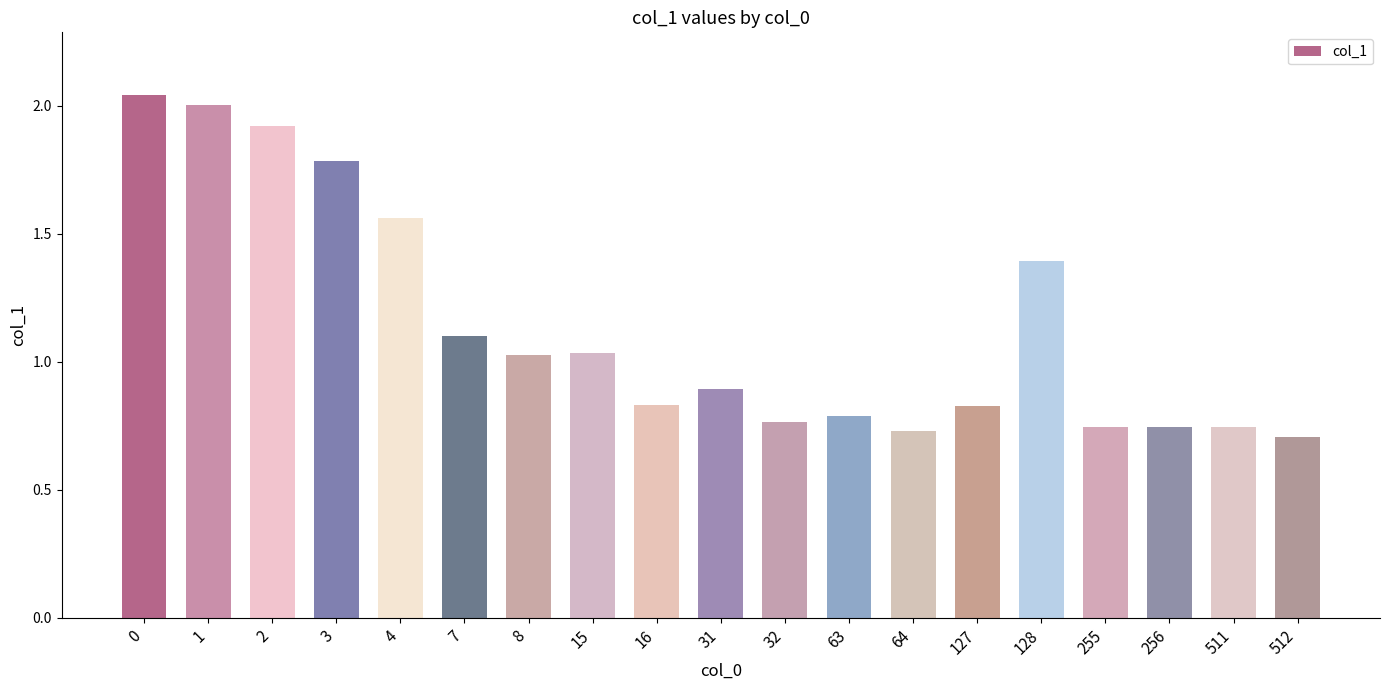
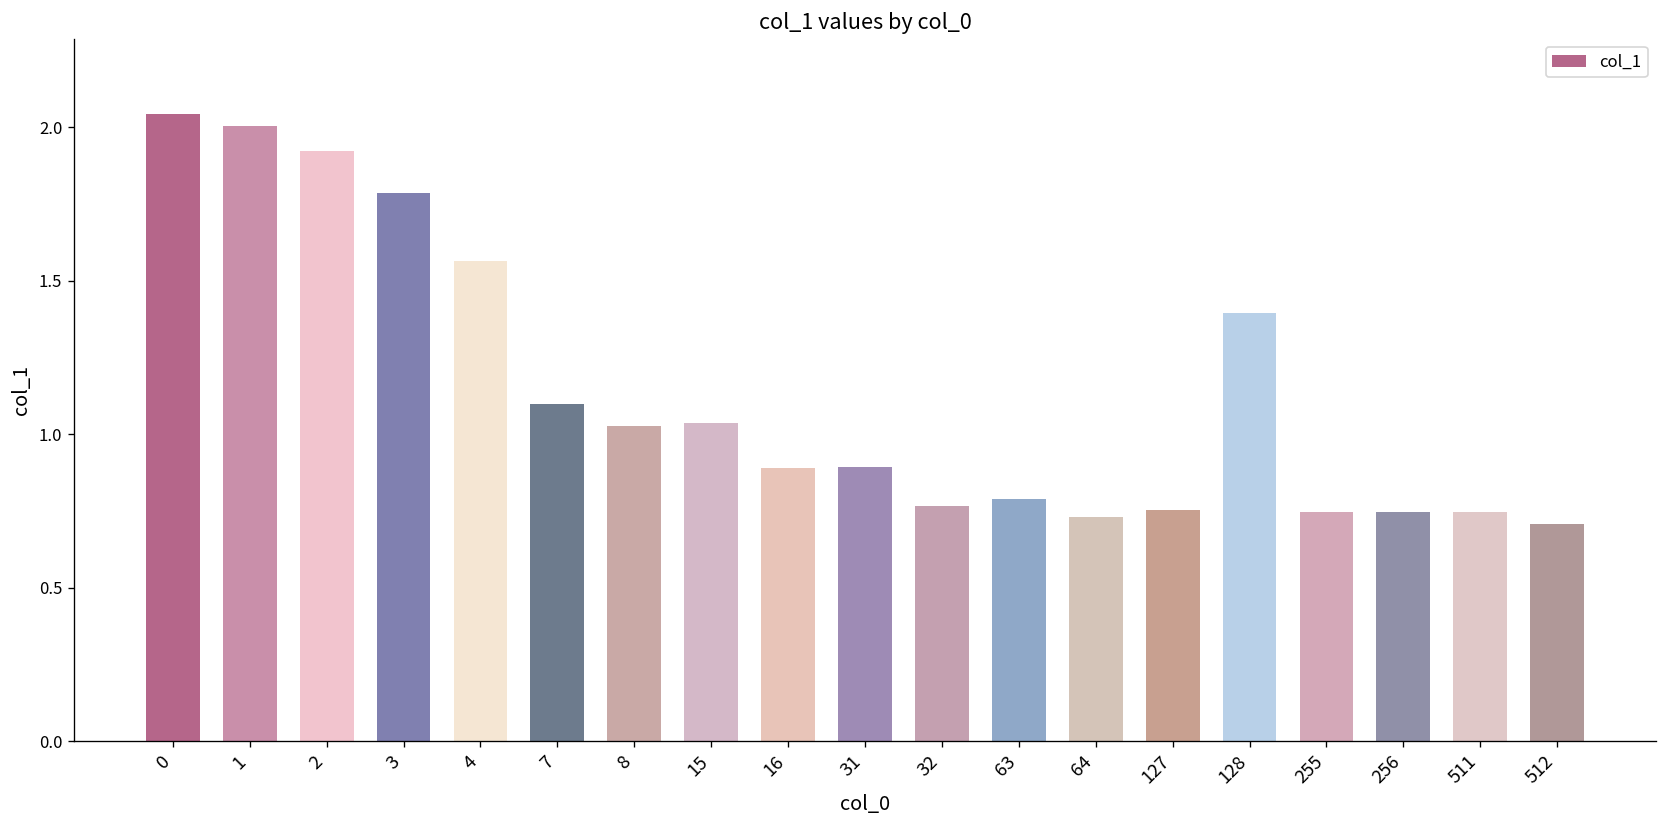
  {
    "0": 2.04,
    "1": 2.00,
    "2": 1.92,
    "3": 1.79,
    "4": 1.56,
    "7": 1.10,
    "8": 1.03,
    "15": 1.04,
-   "16": 0.83,
+   "16": 0.89,
    "31": 0.89,
    "32": 0.77,
    "63": 0.79,
    "64": 0.73,
-   "127": 0.83,
+   "127": 0.75,
    "128": 1.39,
    "255": 0.75,
    "256": 0.75,
    "511": 0.75,
    "512": 0.71
  }
